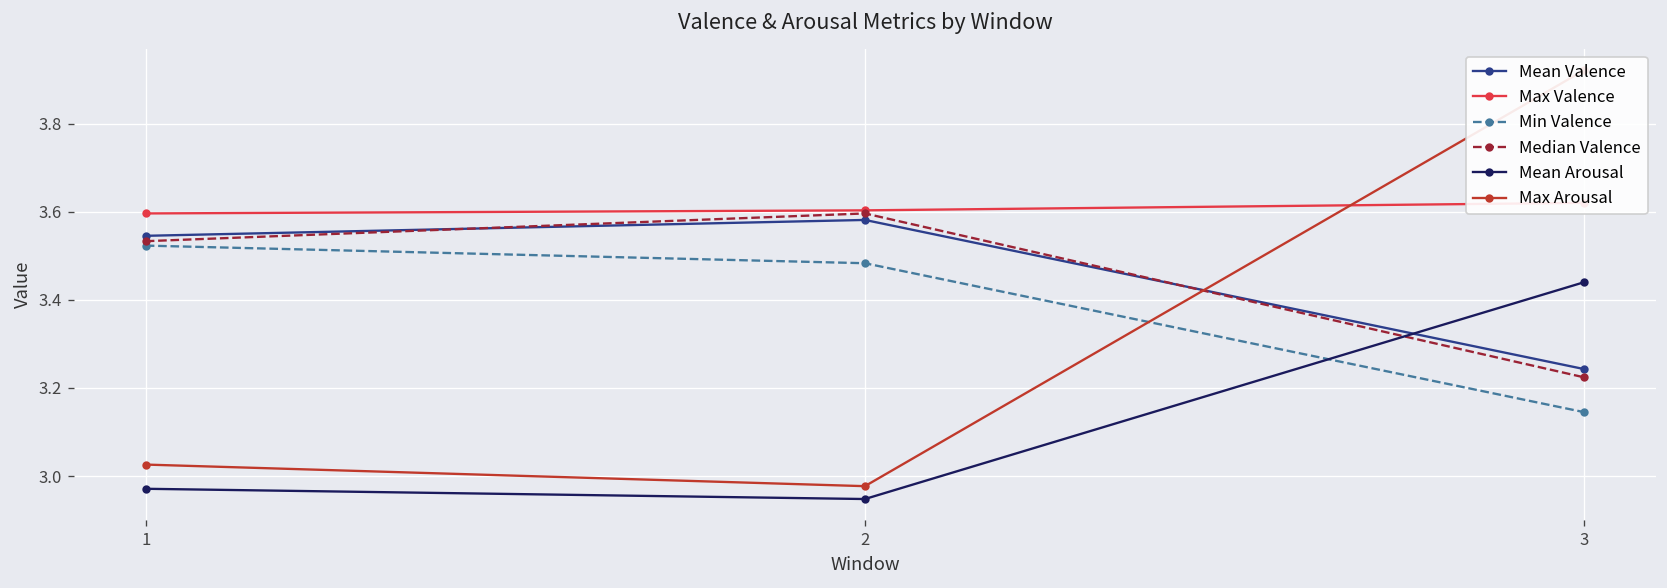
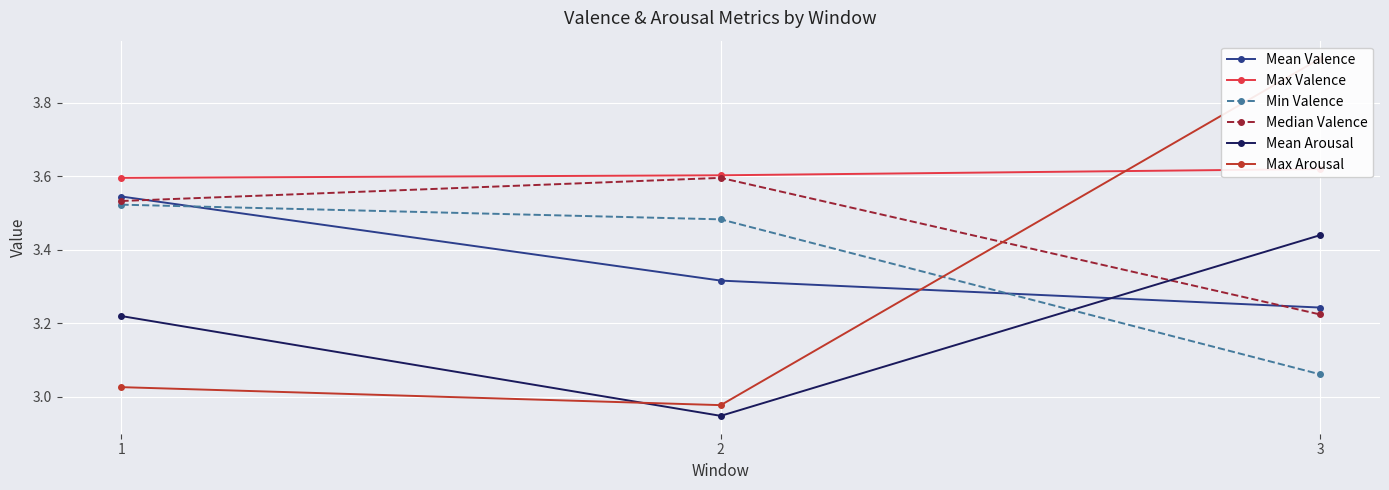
  {
    "Mean Valence": {
      "1": 3.55,
-     "2": 3.58,
+     "2": 3.32,
      "3": 3.24
    },
    "Min Valence": {
      "1": 3.52,
      "2": 3.48,
-     "3": 3.15
+     "3": 3.06
    },
    "Mean Arousal": {
-     "1": 2.97,
+     "1": 3.22,
      "2": 2.95,
      "3": 3.44
    }
  }
